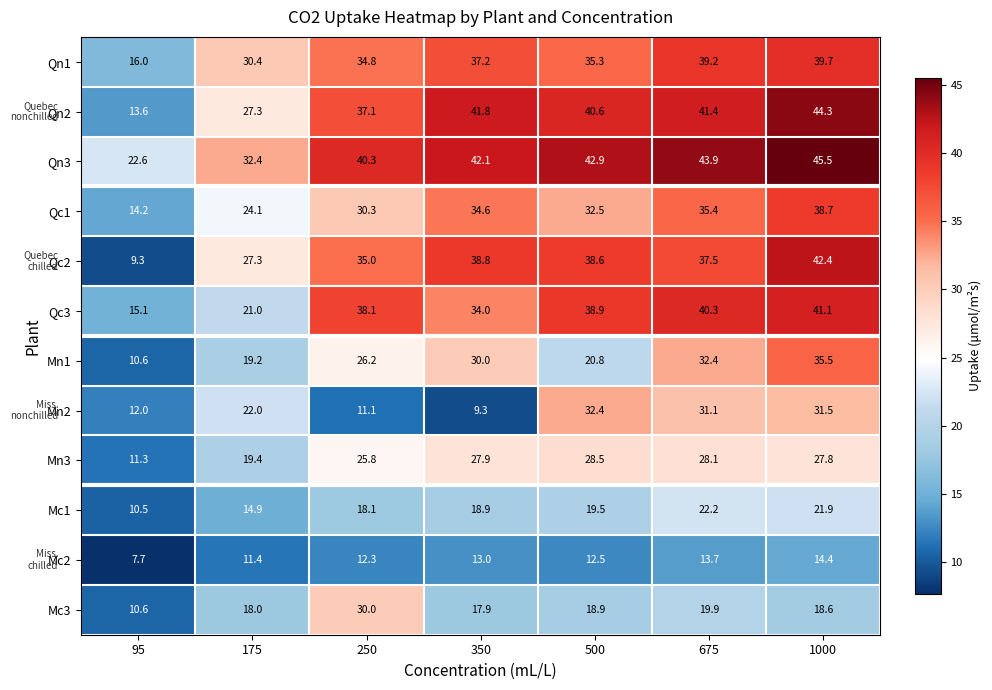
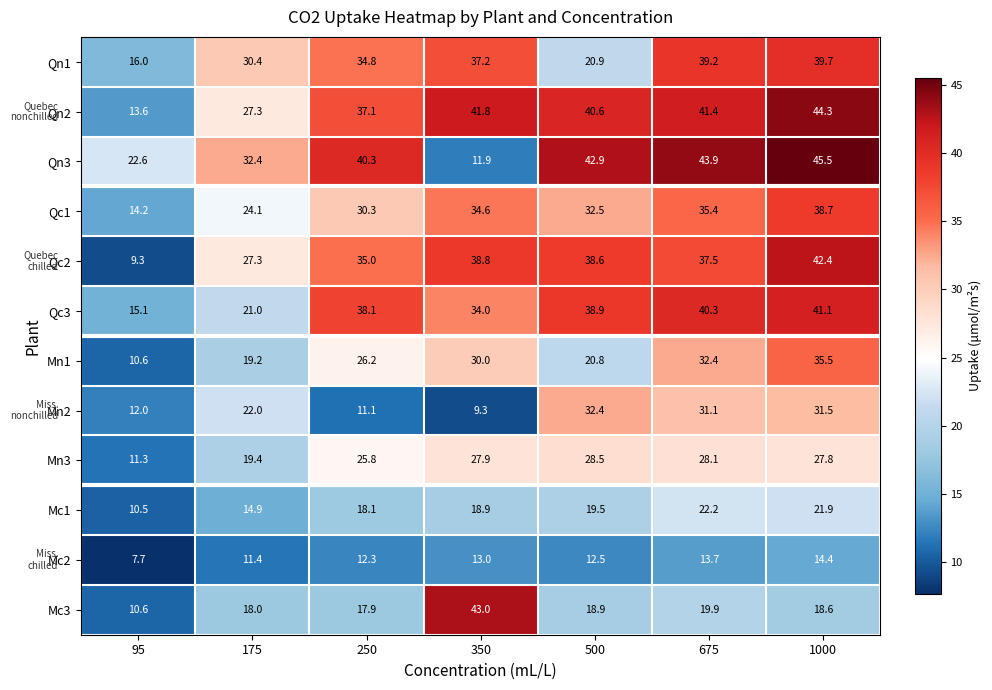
  {
    "Qn1": {
      "95": 16.0,
      "175": 30.4,
      "250": 34.8,
      "350": 37.2,
-     "500": 35.3,
+     "500": 20.9,
      "675": 39.2,
      "1000": 39.7
    },
    "Qn2": {
      "95": 13.6,
      "175": 27.3,
      "250": 37.1,
      "350": 41.8,
      "500": 40.6,
      "675": 41.4,
      "1000": 44.3
    },
    "Qn3": {
      "95": 22.6,
      "175": 32.4,
      "250": 40.3,
-     "350": 42.1,
+     "350": 11.9,
      "500": 42.9,
      "675": 43.9,
      "1000": 45.5
    },
    "Qc1": {
      "95": 14.2,
      "175": 24.1,
      "250": 30.3,
      "350": 34.6,
      "500": 32.5,
      "675": 35.4,
      "1000": 38.7
    },
    "Qc2": {
      "95": 9.3,
      "175": 27.3,
      "250": 35.0,
      "350": 38.8,
      "500": 38.6,
      "675": 37.5,
      "1000": 42.4
    },
    "Qc3": {
      "95": 15.1,
      "175": 21.0,
      "250": 38.1,
      "350": 34.0,
      "500": 38.9,
      "675": 40.3,
      "1000": 41.1
    },
    "Mn1": {
      "95": 10.6,
      "175": 19.2,
      "250": 26.2,
      "350": 30.0,
      "500": 20.8,
      "675": 32.4,
      "1000": 35.5
    },
    "Mn2": {
      "95": 12.0,
      "175": 22.0,
      "250": 11.1,
      "350": 9.3,
      "500": 32.4,
      "675": 31.1,
      "1000": 31.5
    },
    "Mn3": {
      "95": 11.3,
      "175": 19.4,
      "250": 25.8,
      "350": 27.9,
      "500": 28.5,
      "675": 28.1,
      "1000": 27.8
    },
    "Mc1": {
      "95": 10.5,
      "175": 14.9,
      "250": 18.1,
      "350": 18.9,
      "500": 19.5,
      "675": 22.2,
      "1000": 21.9
    },
    "Mc2": {
      "95": 7.7,
      "175": 11.4,
      "250": 12.3,
      "350": 13.0,
      "500": 12.5,
      "675": 13.7,
      "1000": 14.4
    },
    "Mc3": {
      "95": 10.6,
      "175": 18.0,
-     "250": 30.0,
-     "350": 17.9,
+     "250": 17.9,
+     "350": 43.0,
      "500": 18.9,
      "675": 19.9,
      "1000": 18.6
    }
  }
